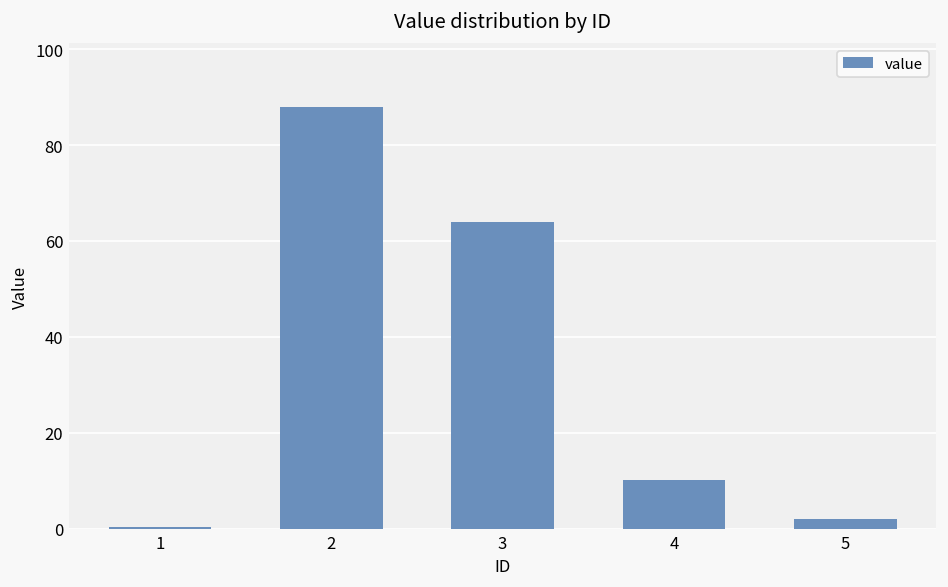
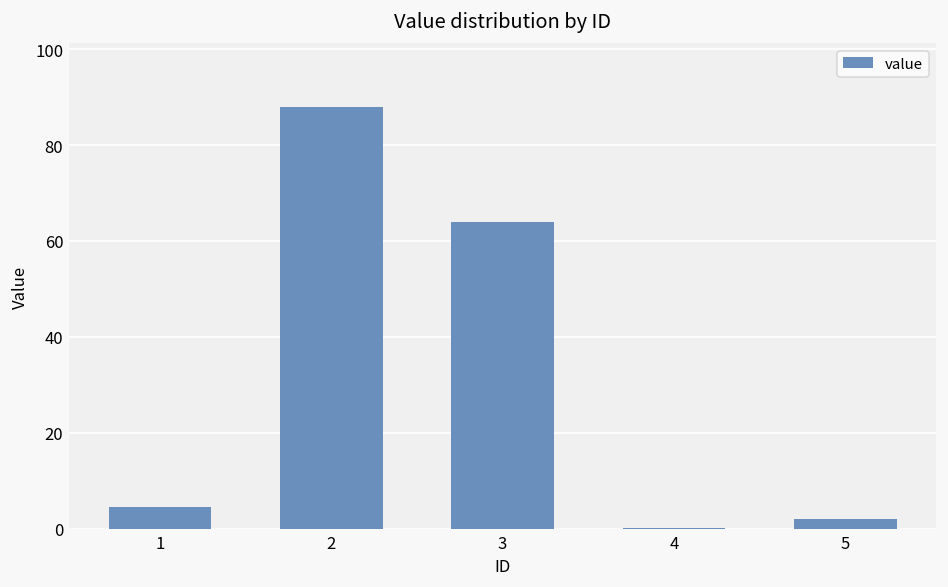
  {
-   "1": 1,
+   "1": 5,
    "2": 88,
    "3": 64,
-   "4": 10,
+   "4": 0,
    "5": 2
  }
